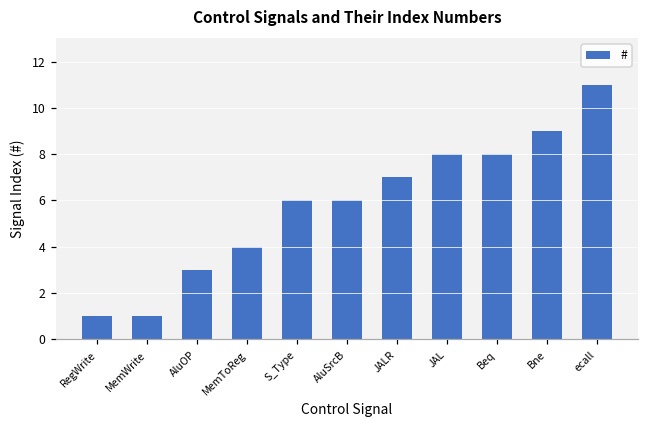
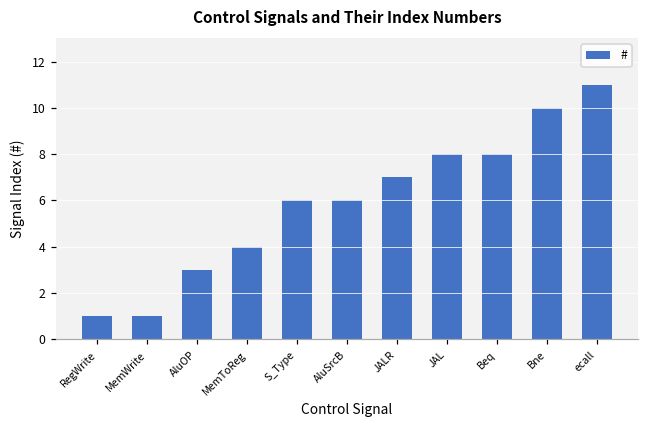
  {
    "RegWrite": 1,
    "MemWrite": 1,
    "AluOP": 3,
    "MemToReg": 4,
    "S_Type": 6,
    "AluSrcB": 6,
    "JALR": 7,
    "JAL": 8,
    "Beq": 8,
-   "Bne": 9,
+   "Bne": 10,
    "ecall": 11
  }
